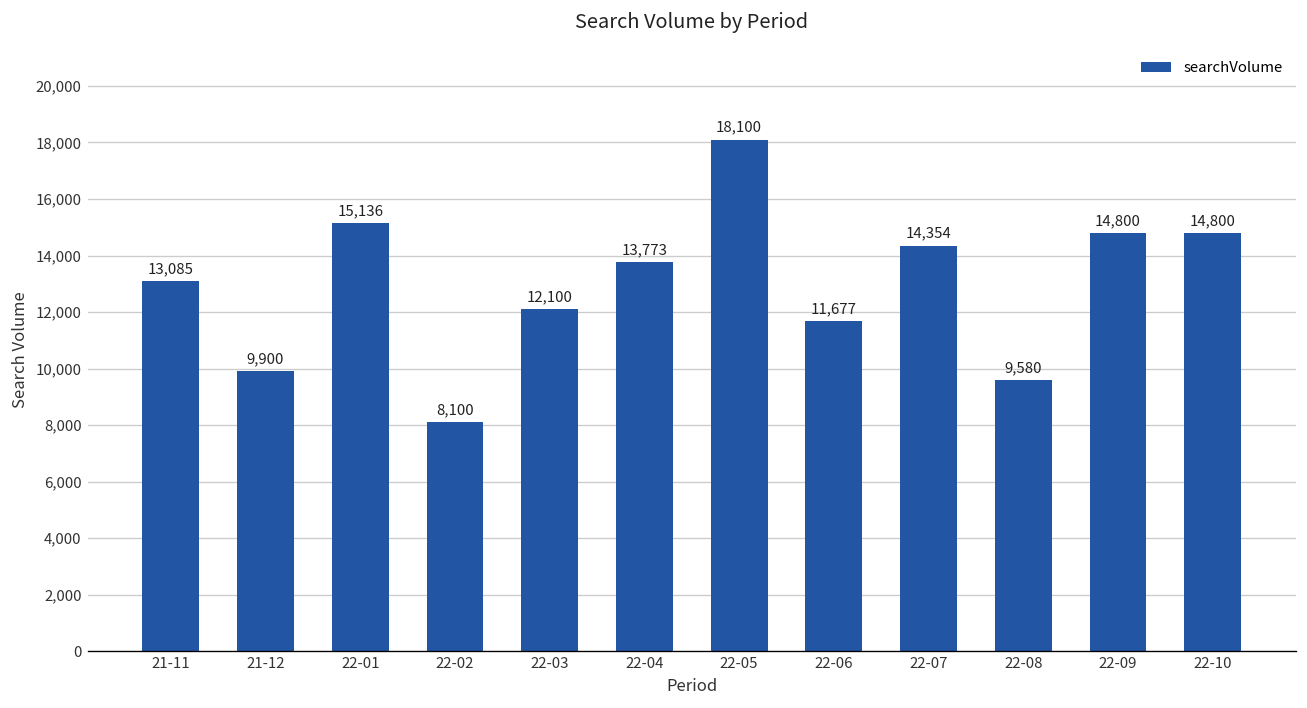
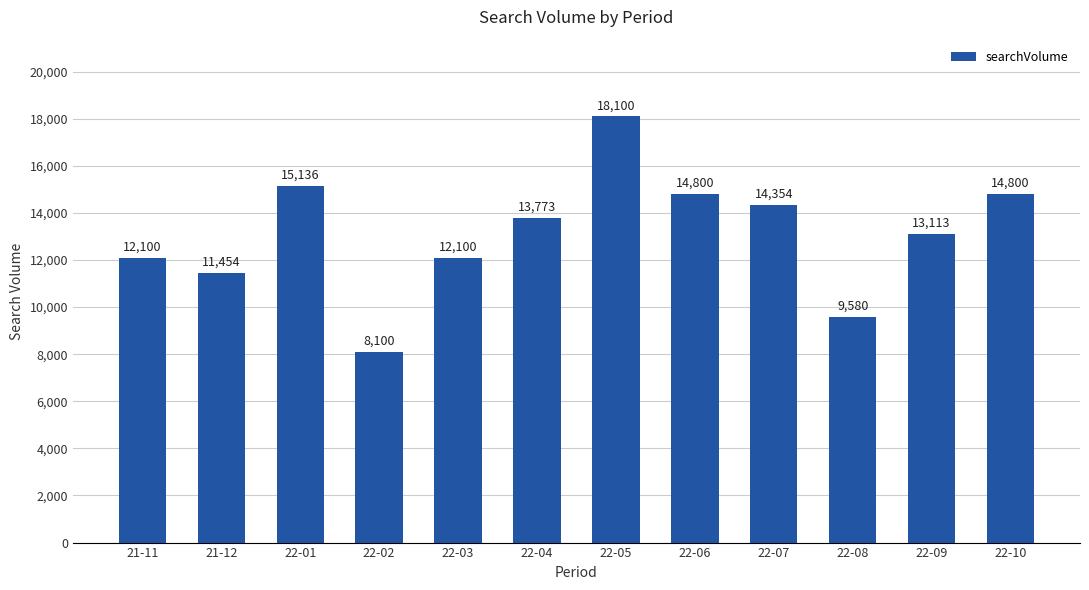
  {
-   "21-11": "13,085",
-   "21-12": "9,900",
+   "21-11": "12,100",
+   "21-12": "11,454",
    "22-01": "15,136",
    "22-02": "8,100",
    "22-03": "12,100",
    "22-04": "13,773",
    "22-05": "18,100",
-   "22-06": "11,677",
+   "22-06": "14,800",
    "22-07": "14,354",
    "22-08": "9,580",
-   "22-09": "14,800",
+   "22-09": "13,113",
    "22-10": "14,800"
  }
